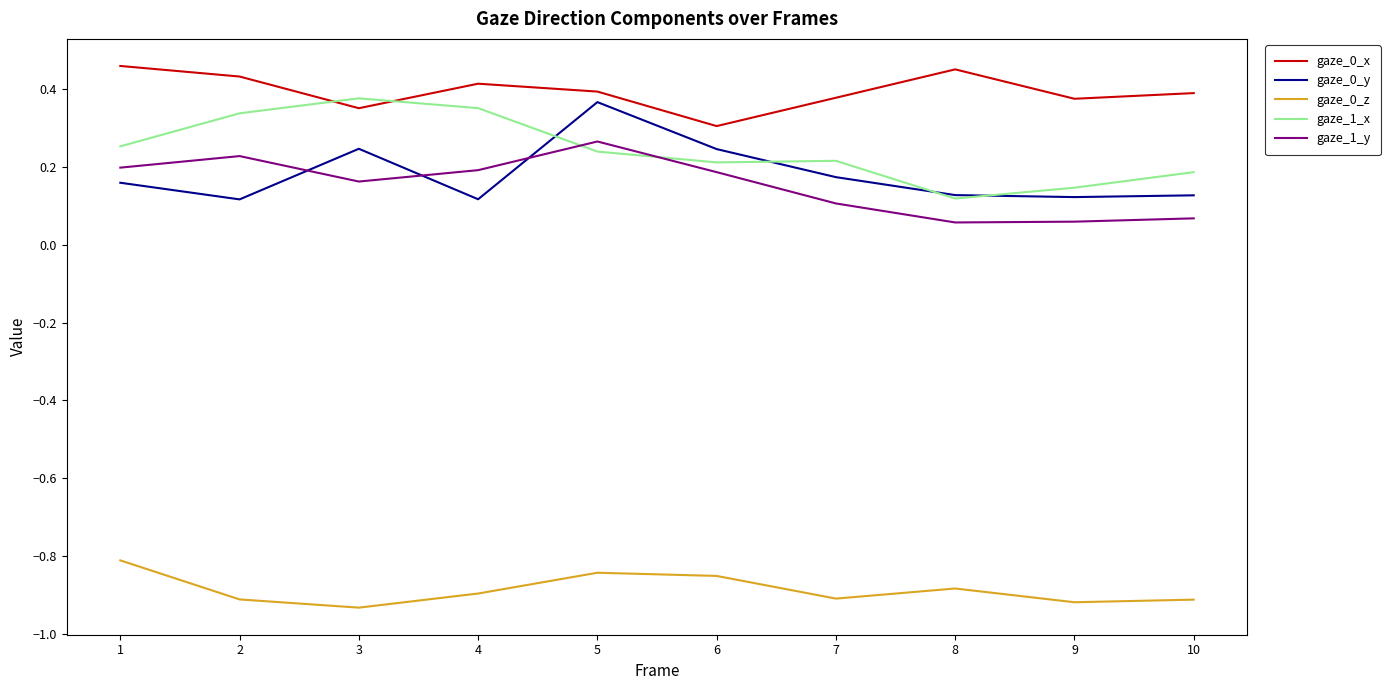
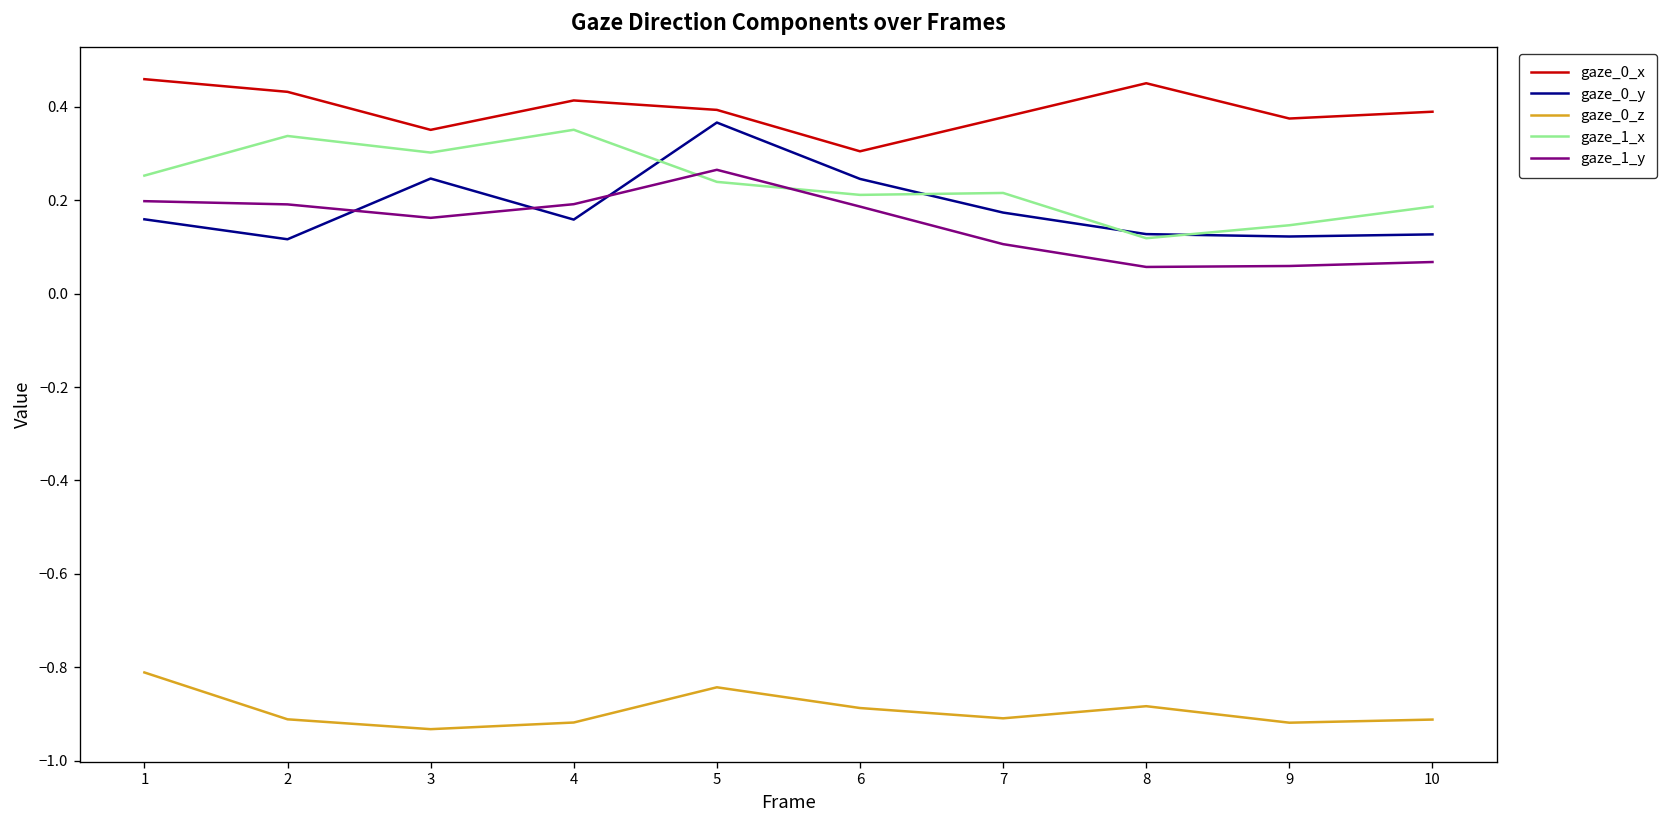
  {
    "gaze_0_x": {
      "1": 0.46,
      "2": 0.43,
      "3": 0.35,
      "4": 0.41,
      "5": 0.39,
      "6": 0.30,
      "7": 0.38,
      "8": 0.45,
      "9": 0.38,
      "10": 0.39
    },
    "gaze_0_y": {
      "1": 0.16,
      "2": 0.12,
      "3": 0.25,
-     "4": 0.12,
+     "4": 0.16,
      "5": 0.37,
      "6": 0.25,
      "7": 0.17,
      "8": 0.13,
      "9": 0.12,
      "10": 0.13
    },
    "gaze_0_z": {
      "1": -0.81,
      "2": -0.91,
      "3": -0.93,
-     "4": -0.90,
+     "4": -0.92,
      "5": -0.84,
-     "6": -0.85,
+     "6": -0.89,
      "7": -0.91,
      "8": -0.88,
      "9": -0.92,
      "10": -0.91
    },
    "gaze_1_x": {
      "1": 0.25,
      "2": 0.34,
-     "3": 0.38,
+     "3": 0.30,
      "4": 0.35,
      "5": 0.24,
      "6": 0.21,
      "7": 0.22,
      "8": 0.12,
      "9": 0.15,
      "10": 0.19
    },
    "gaze_1_y": {
      "1": 0.20,
-     "2": 0.23,
+     "2": 0.19,
      "3": 0.16,
      "4": 0.19,
      "5": 0.27,
      "6": 0.19,
      "7": 0.11,
      "8": 0.06,
      "9": 0.06,
      "10": 0.07
    }
  }
